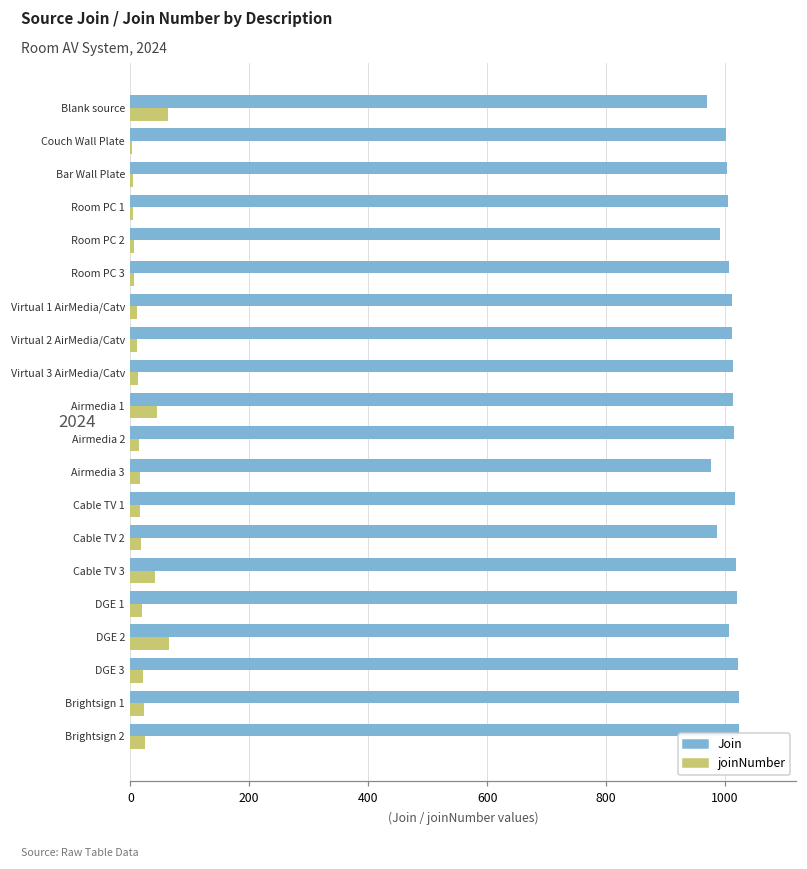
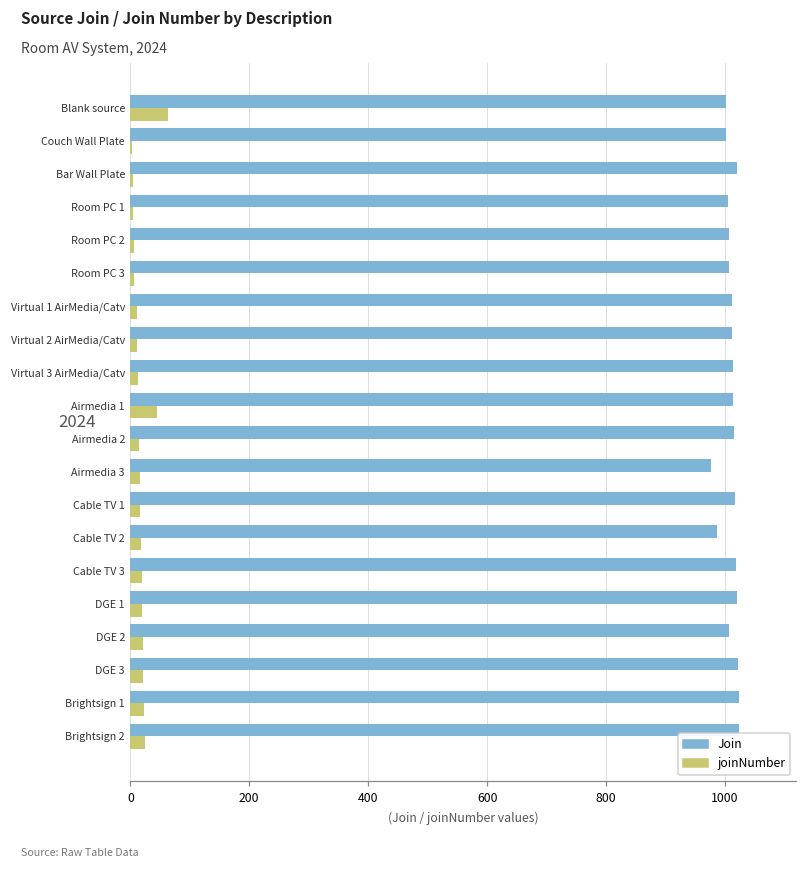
  {
    "Join": {
-     "Blank source": 970,
+     "Blank source": 1000,
      "Couch Wall Plate": 1000,
-     "Bar Wall Plate": 1000,
+     "Bar Wall Plate": 1020,
      "Room PC 1": 1010,
-     "Room PC 2": 990,
+     "Room PC 2": 1010,
      "Room PC 3": 1010,
      "Virtual 1 AirMedia/Catv": 1010,
      "Virtual 2 AirMedia/Catv": 1010,
      "Virtual 3 AirMedia/Catv": 1010,
      "Airmedia 1": 1010,
      "Airmedia 2": 1020,
      "Airmedia 3": 980,
      "Cable TV 1": 1020,
      "Cable TV 2": 990,
      "Cable TV 3": 1020,
      "DGE 1": 1020,
      "DGE 2": 1010,
      "DGE 3": 1020,
      "Brightsign 1": 1020,
      "Brightsign 2": 1020
    },
    "joinNumber": {
      "Blank source": 60,
      "Room PC 1": 10,
      "Room PC 2": 10,
      "Room PC 3": 10,
      "Virtual 1 AirMedia/Catv": 10,
      "Virtual 2 AirMedia/Catv": 10,
      "Virtual 3 AirMedia/Catv": 10,
      "Airmedia 1": 40,
      "Airmedia 2": 20,
      "Airmedia 3": 20,
      "Cable TV 1": 20,
      "Cable TV 2": 20,
-     "Cable TV 3": 40,
+     "Cable TV 3": 20,
      "DGE 1": 20,
-     "DGE 2": 70,
+     "DGE 2": 20,
      "DGE 3": 20,
      "Brightsign 1": 20,
      "Brightsign 2": 20
    }
  }
